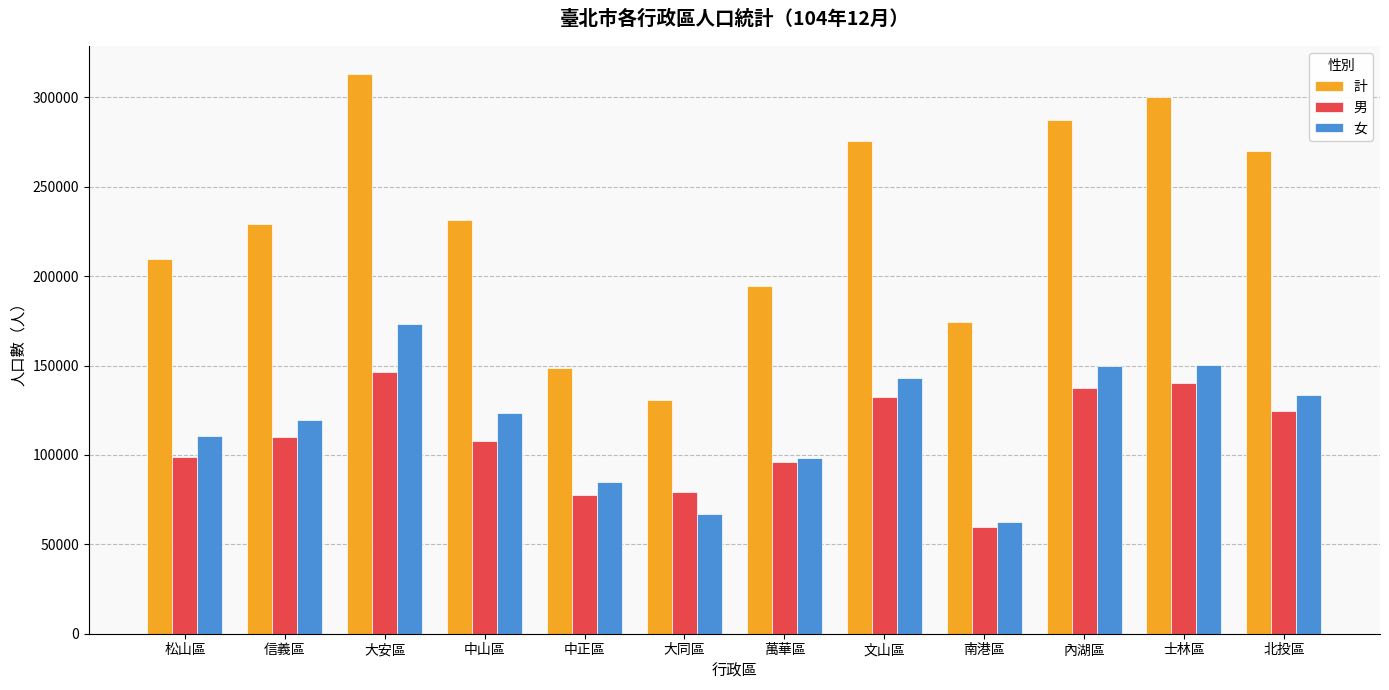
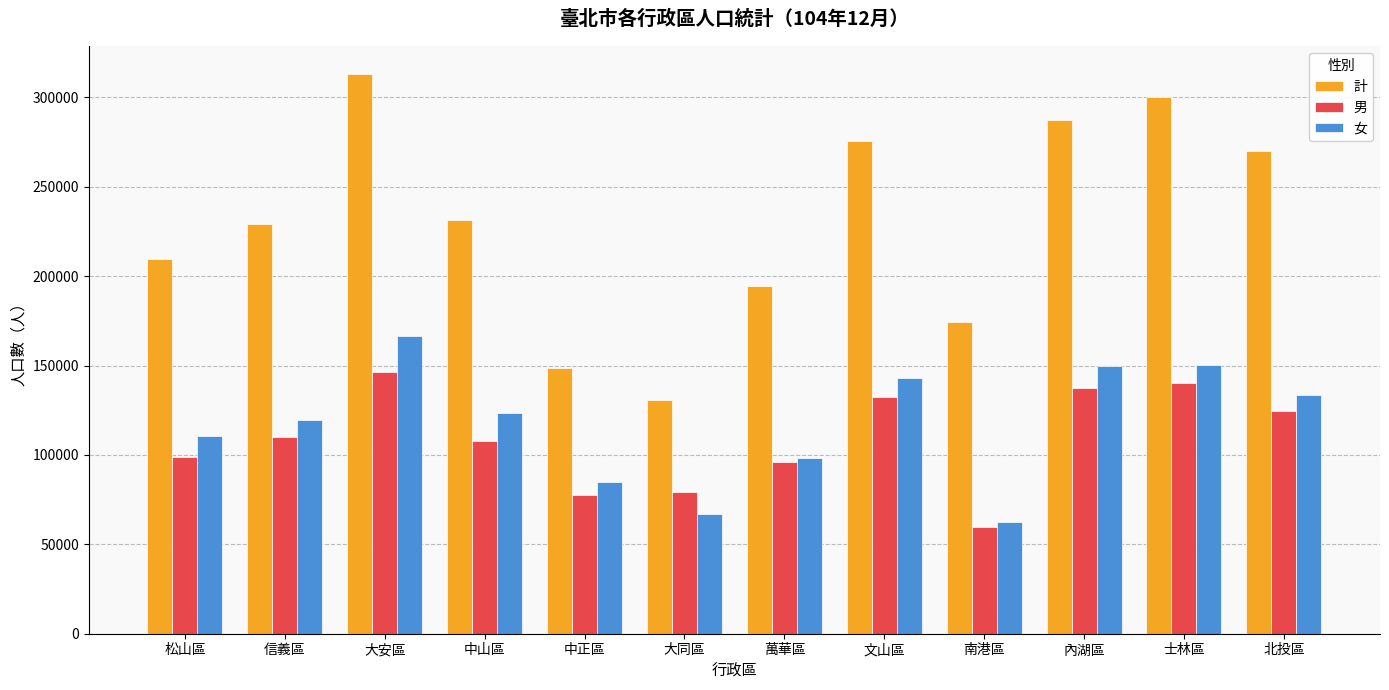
  {
    "計": {
      "松山區": 210000,
      "信義區": 229000,
      "大安區": 313000,
      "中山區": 231000,
      "中正區": 149000,
      "大同區": 131000,
      "萬華區": 194000,
      "文山區": 275000,
      "南港區": 174000,
      "內湖區": 288000,
      "士林區": 300000,
      "北投區": 270000
    },
    "男": {
      "松山區": 99000,
      "信義區": 110000,
      "大安區": 146000,
      "中山區": 108000,
      "中正區": 78000,
      "大同區": 80000,
      "萬華區": 96000,
      "文山區": 132000,
      "南港區": 60000,
      "內湖區": 138000,
      "士林區": 140000,
      "北投區": 124000
    },
    "女": {
      "松山區": 111000,
      "信義區": 119000,
-     "大安區": 173000,
+     "大安區": 167000,
      "中山區": 123000,
      "中正區": 85000,
      "大同區": 67000,
      "萬華區": 98000,
      "文山區": 143000,
      "南港區": 63000,
      "內湖區": 150000,
      "士林區": 150000,
      "北投區": 133000
    }
  }
